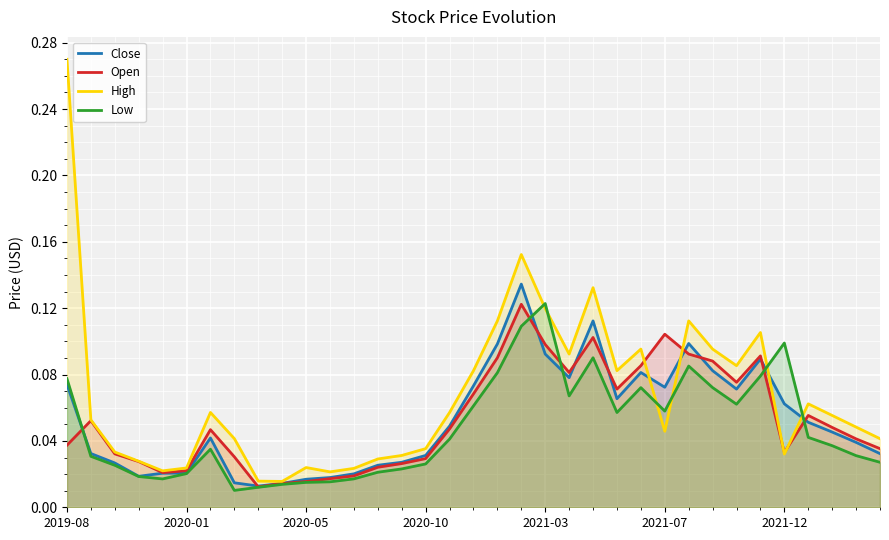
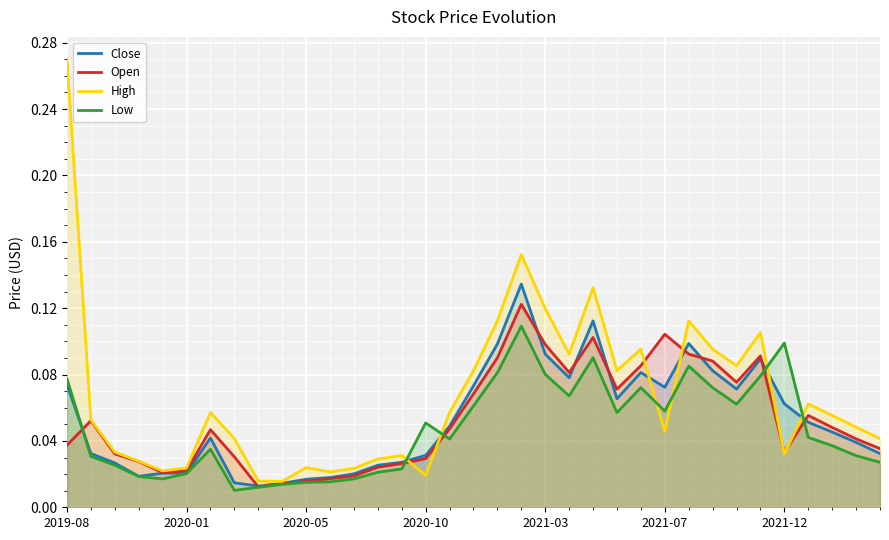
  {
    "Close": {
      "2019-08": 0.074,
      "2020-10": 0.031,
      "2021-03": 0.092,
      "2021-07": 0.072,
      "2021-12": 0.062
    },
    "Open": {
      "2019-08": 0.037,
      "2020-10": 0.029,
      "2021-03": 0.098,
      "2021-07": 0.104
    },
    "High": {
      "2019-08": 0.270,
      "2020-01": 0.024,
      "2020-05": 0.024,
-     "2020-10": 0.035,
+     "2020-10": 0.019,
      "2021-03": 0.120,
      "2021-07": 0.046
    },
    "Low": {
      "2019-08": 0.078,
-     "2020-10": 0.026,
-     "2021-03": 0.123,
+     "2020-10": 0.051,
+     "2021-03": 0.080,
      "2021-07": 0.058,
      "2021-12": 0.099
    }
  }
